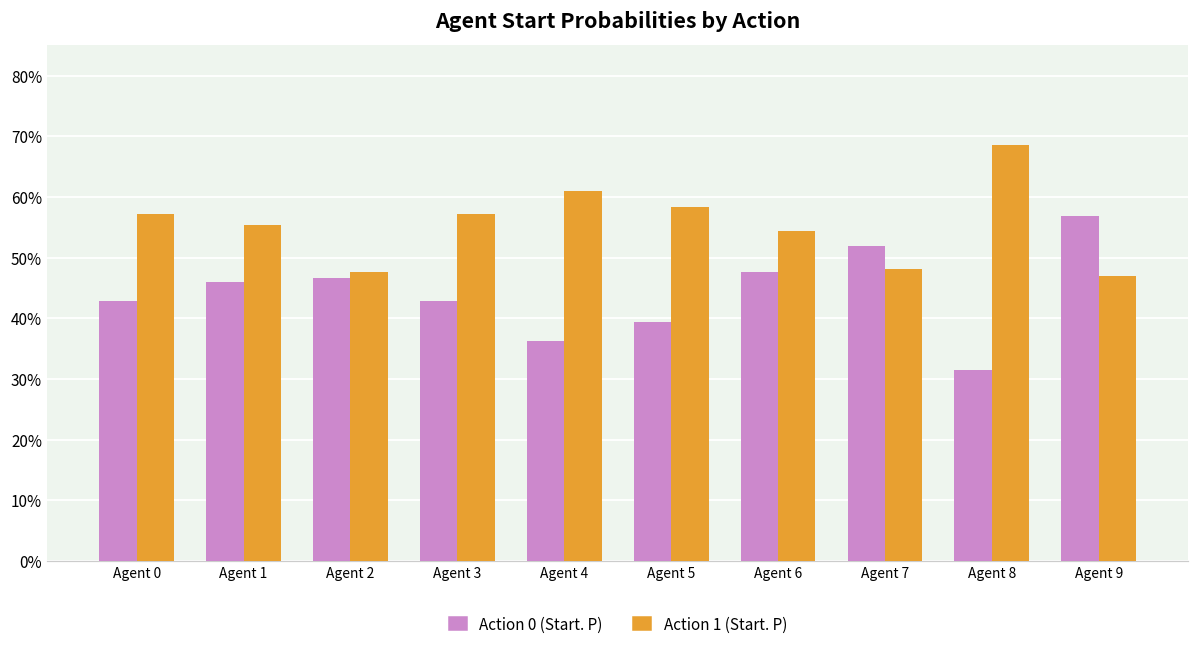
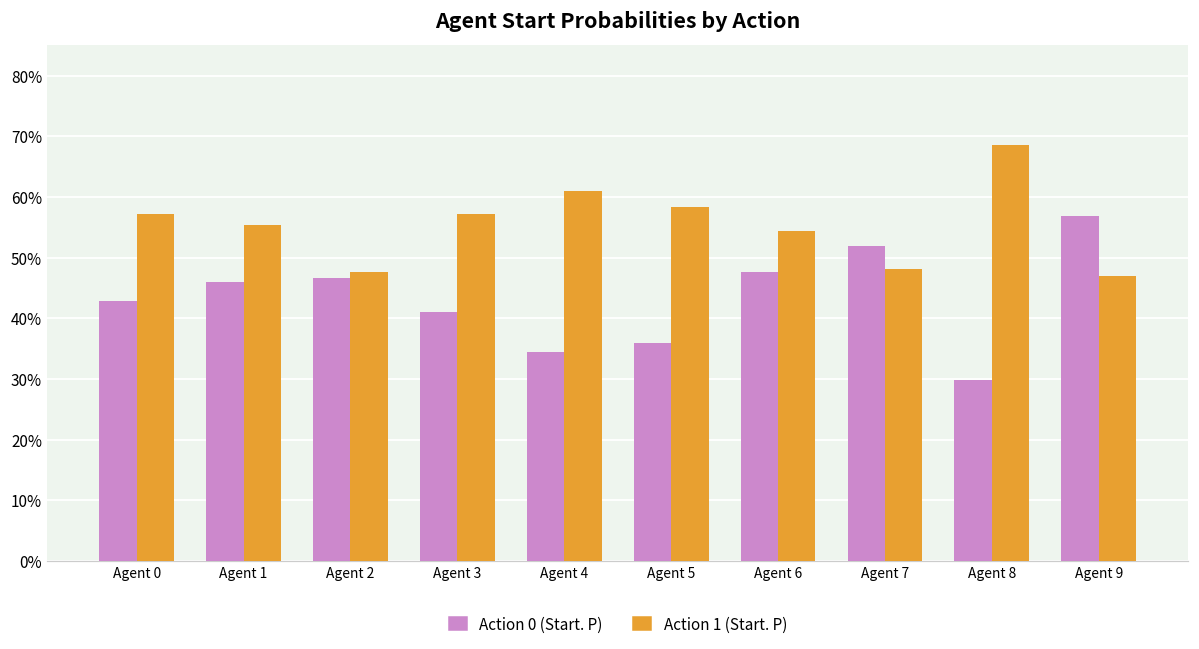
  {
    "Action 0 (Start. P)": {
      "Agent 0": "43%",
      "Agent 1": "46%",
      "Agent 2": "47%",
-     "Agent 3": "43%",
-     "Agent 4": "36%",
-     "Agent 5": "39%",
+     "Agent 3": "41%",
+     "Agent 4": "35%",
+     "Agent 5": "36%",
      "Agent 6": "48%",
      "Agent 7": "52%",
-     "Agent 8": "31%",
+     "Agent 8": "30%",
      "Agent 9": "57%"
    },
    "Action 1 (Start. P)": {
      "Agent 0": "57%",
      "Agent 1": "55%",
      "Agent 2": "48%",
      "Agent 3": "57%",
      "Agent 4": "61%",
      "Agent 5": "58%",
      "Agent 6": "54%",
      "Agent 7": "48%",
      "Agent 8": "69%",
      "Agent 9": "47%"
    }
  }
